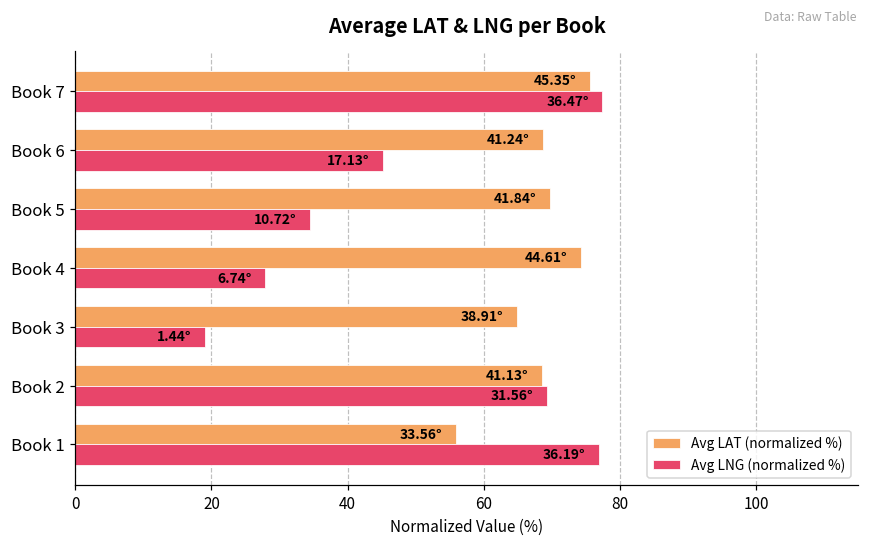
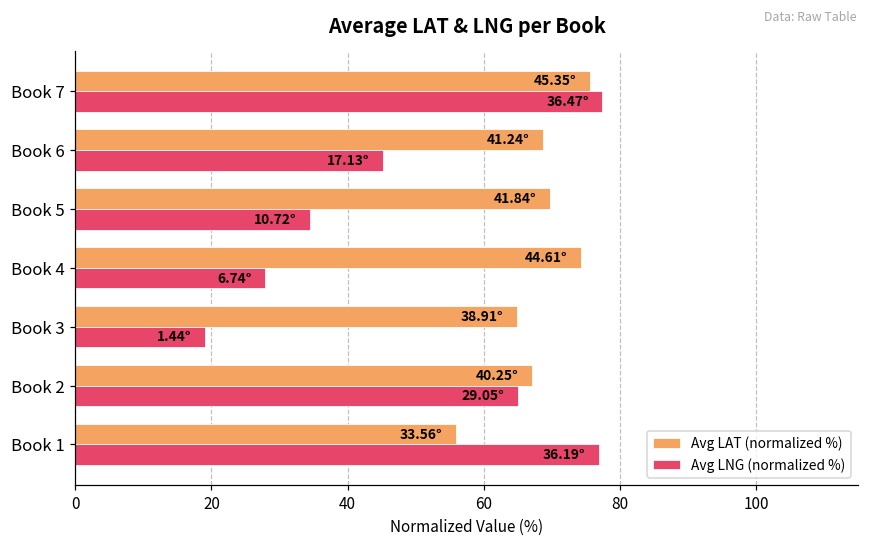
  {
    "Avg LAT (normalized %)": {
-     "Book 2": "41.13°"
+     "Book 2": "40.25°"
    },
    "Avg LNG (normalized %)": {
-     "Book 2": "31.56°"
+     "Book 2": "29.05°"
    }
  }
